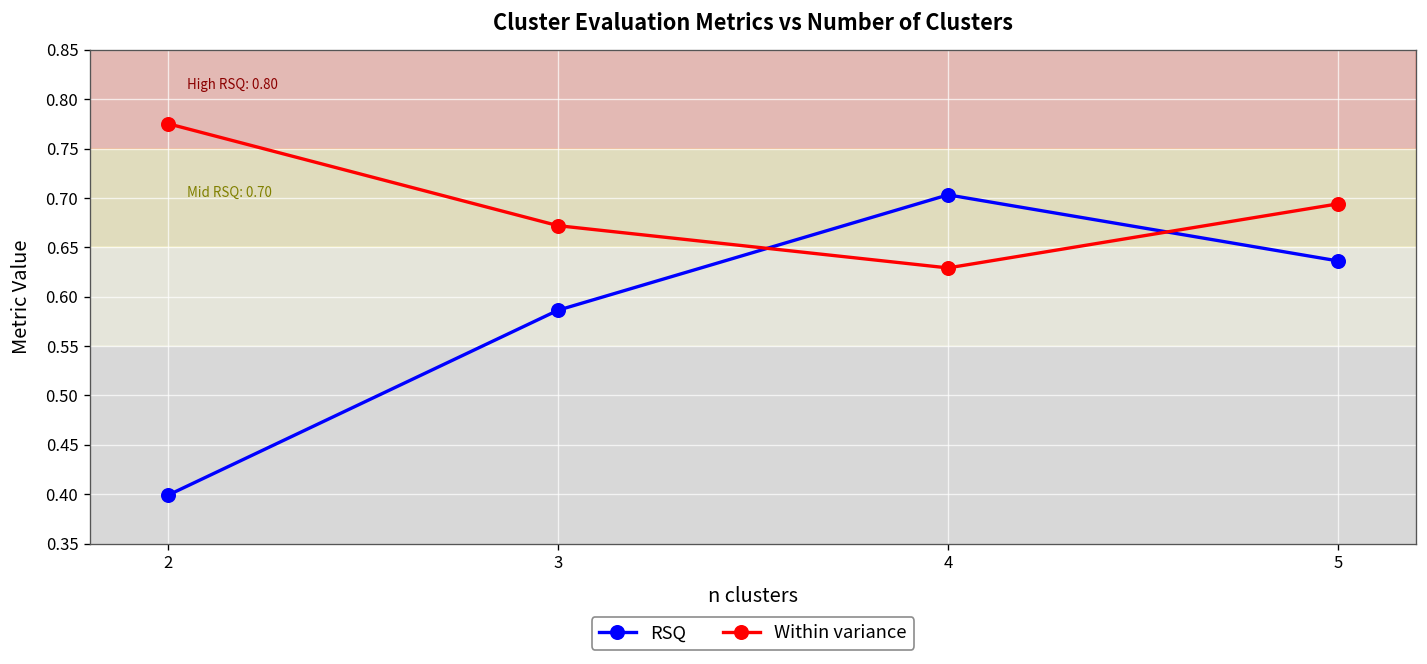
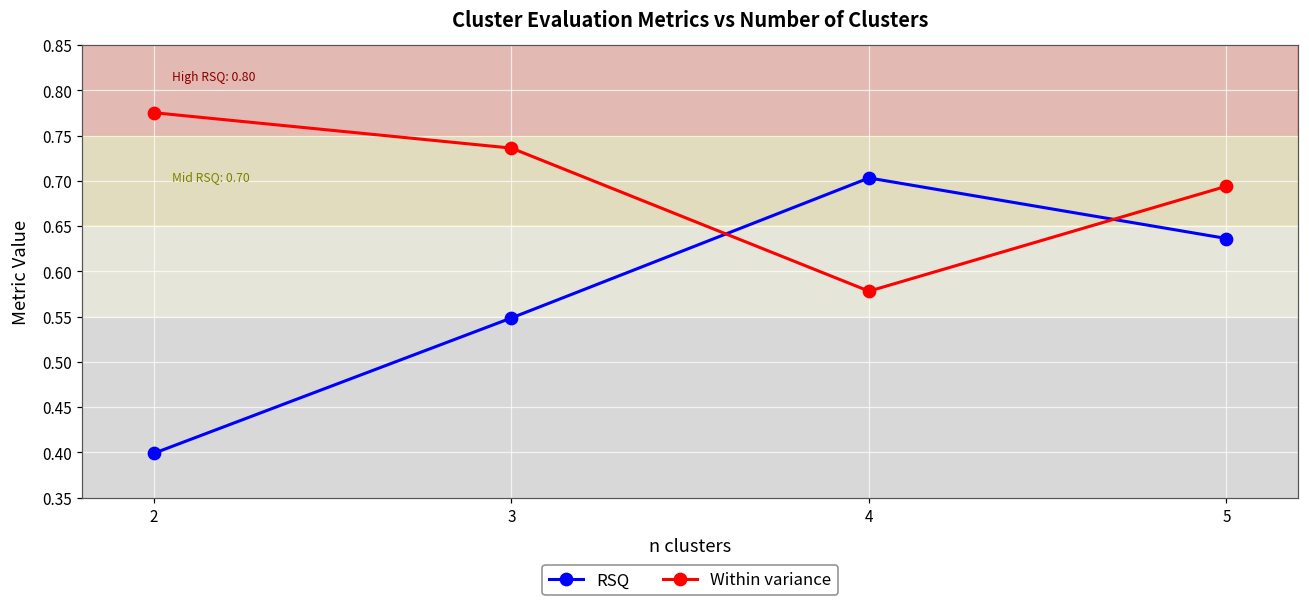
  {
    "RSQ": {
      "2": 0.40,
-     "3": 0.59,
+     "3": 0.55,
      "4": 0.70,
      "5": 0.64
    },
    "Within variance": {
      "2": 0.78,
-     "3": 0.67,
-     "4": 0.63,
+     "3": 0.74,
+     "4": 0.58,
      "5": 0.69
    }
  }
